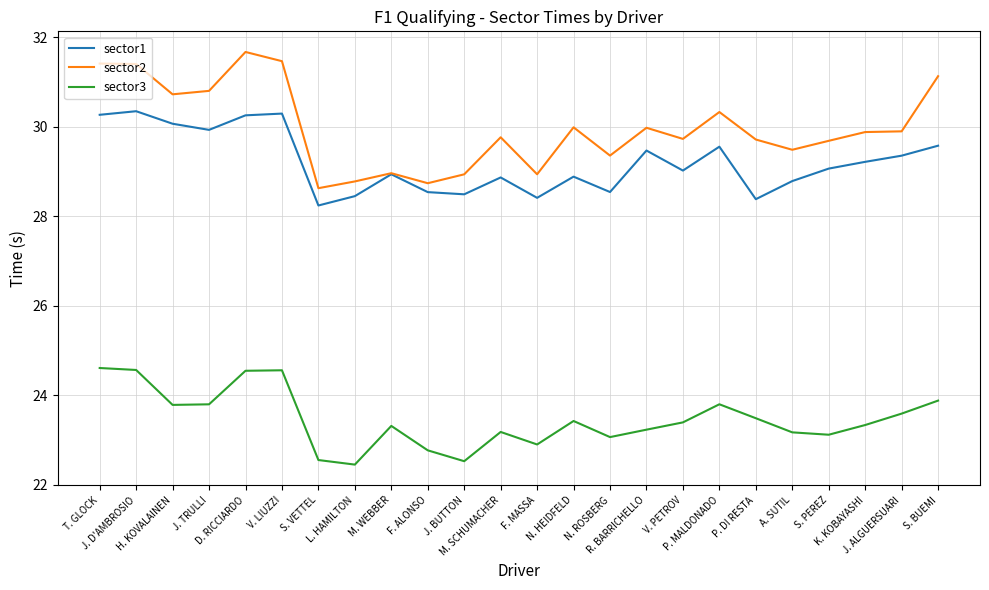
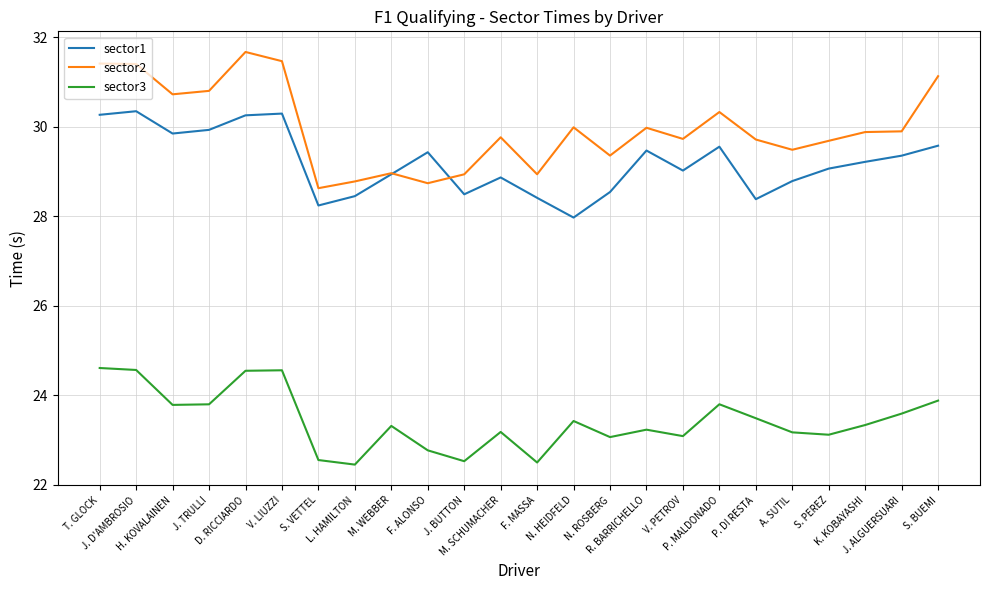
  {
    "sector1": {
      "T. GLOCK": 30.3,
      "J. D'AMBROSIO": 30.4,
-     "H. KOVALAINEN": 30.1,
+     "H. KOVALAINEN": 29.9,
      "J. TRULLI": 29.9,
      "D. RICCIARDO": 30.3,
      "V. LIUZZI": 30.3,
      "S. VETTEL": 28.2,
      "L. HAMILTON": 28.5,
-     "F. ALONSO": 28.5,
+     "F. ALONSO": 29.4,
      "J. BUTTON": 28.5,
      "M. SCHUMACHER": 28.9,
      "F. MASSA": 28.4,
-     "N. HEIDFELD": 28.9,
+     "N. HEIDFELD": 28.0,
      "N. ROSBERG": 28.5,
      "R. BARRICHELLO": 29.5,
      "V. PETROV": 29.0,
      "P. MALDONADO": 29.6,
      "P. DI RESTA": 28.4,
      "A. SUTIL": 28.8,
      "S. PEREZ": 29.1,
      "K. KOBAYASHI": 29.2,
      "J. ALGUERSUARI": 29.4,
      "S. BUEMI": 29.6
    },
    "sector2": {
      "H. KOVALAINEN": 30.7,
      "J. TRULLI": 30.8,
      "D. RICCIARDO": 31.7,
      "V. LIUZZI": 31.5,
      "S. VETTEL": 28.6,
      "L. HAMILTON": 28.8,
      "F. ALONSO": 28.7,
      "J. BUTTON": 28.9,
      "M. SCHUMACHER": 29.8,
      "F. MASSA": 28.9,
      "N. HEIDFELD": 30.0,
      "N. ROSBERG": 29.4,
      "R. BARRICHELLO": 30.0,
      "V. PETROV": 29.7,
      "P. MALDONADO": 30.3,
      "P. DI RESTA": 29.7,
      "A. SUTIL": 29.5,
      "S. PEREZ": 29.7,
      "K. KOBAYASHI": 29.9,
      "J. ALGUERSUARI": 29.9,
      "S. BUEMI": 31.1
    },
    "sector3": {
      "T. GLOCK": 24.6,
      "J. D'AMBROSIO": 24.6,
      "H. KOVALAINEN": 23.8,
      "J. TRULLI": 23.8,
      "D. RICCIARDO": 24.5,
      "V. LIUZZI": 24.6,
      "S. VETTEL": 22.6,
      "L. HAMILTON": 22.4,
      "M. WEBBER": 23.3,
      "F. ALONSO": 22.8,
      "J. BUTTON": 22.5,
      "M. SCHUMACHER": 23.2,
-     "F. MASSA": 22.9,
+     "F. MASSA": 22.5,
      "N. HEIDFELD": 23.4,
      "N. ROSBERG": 23.1,
      "R. BARRICHELLO": 23.2,
-     "V. PETROV": 23.4,
+     "V. PETROV": 23.1,
      "P. MALDONADO": 23.8,
      "P. DI RESTA": 23.5,
      "A. SUTIL": 23.2,
      "S. PEREZ": 23.1,
      "K. KOBAYASHI": 23.3,
      "J. ALGUERSUARI": 23.6,
      "S. BUEMI": 23.9
    }
  }
